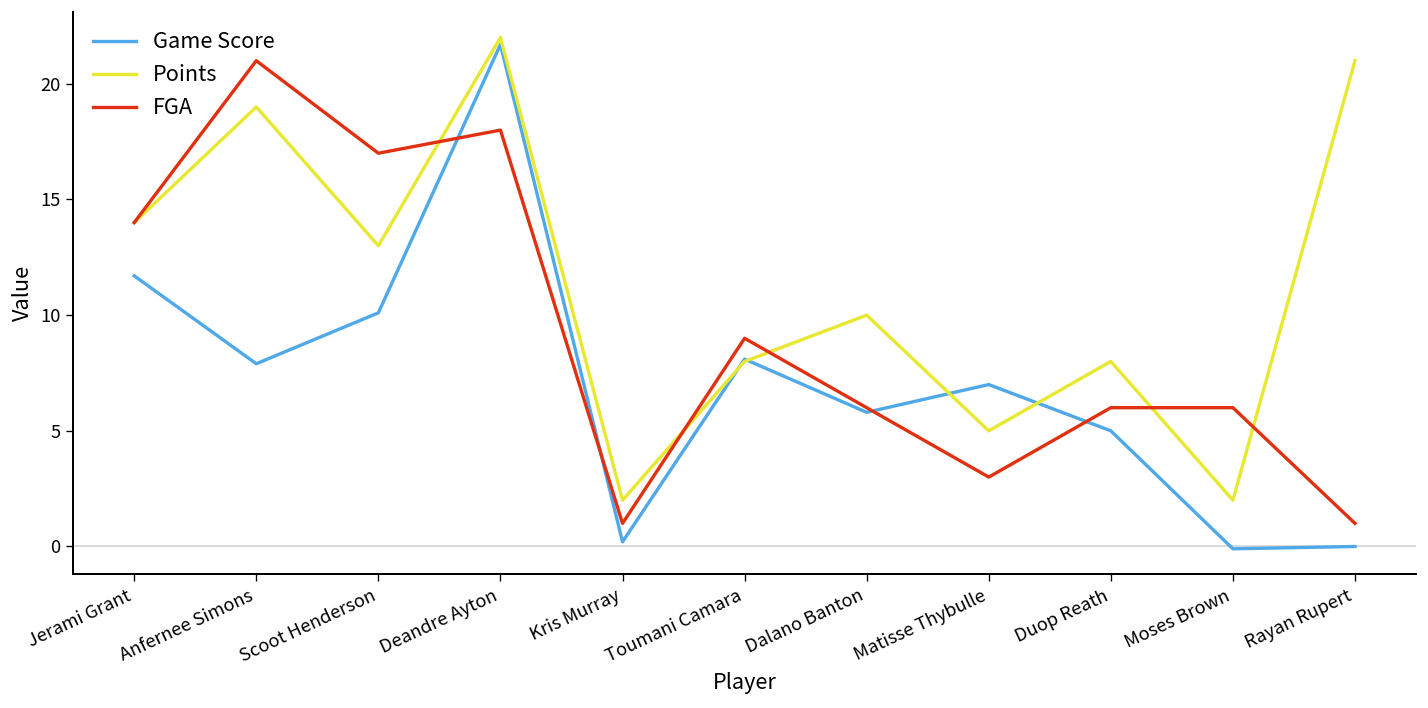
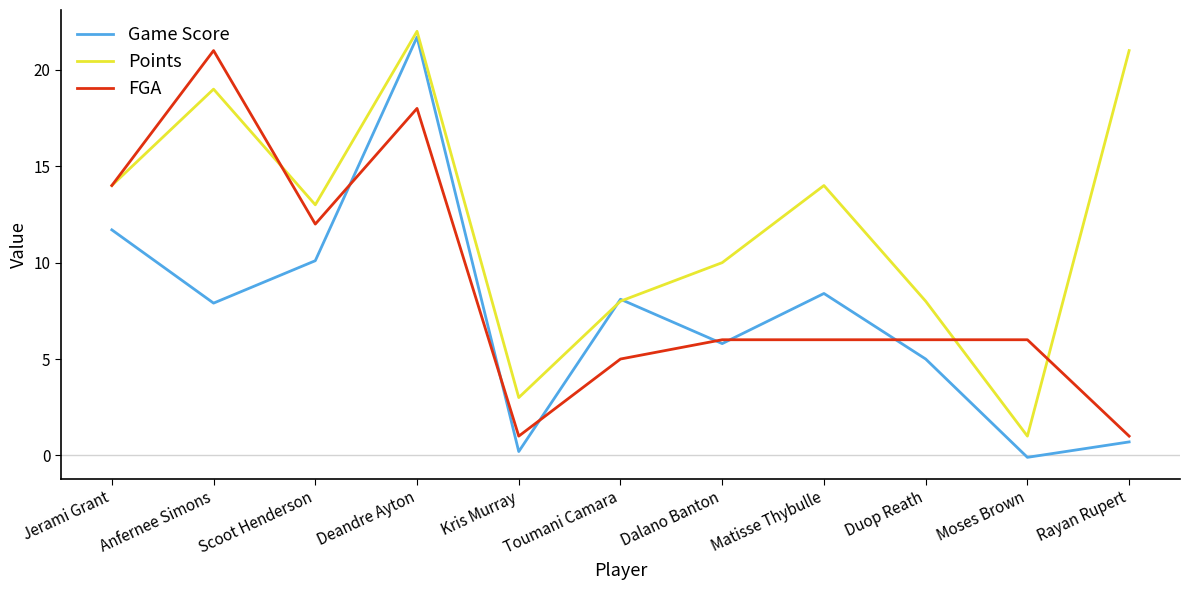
  {
    "Game Score": {
      "Jerami Grant": 11.7,
      "Anfernee Simons": 7.9,
      "Scoot Henderson": 10.1,
      "Deandre Ayton": 21.7,
      "Kris Murray": 0.2,
      "Dalano Banton": 5.8,
-     "Matisse Thybulle": 7.0,
+     "Matisse Thybulle": 8.4,
      "Duop Reath": 5.0,
      "Moses Brown": -0.1,
-     "Rayan Rupert": 0.0
+     "Rayan Rupert": 0.7
    },
    "Points": {
      "Anfernee Simons": 19,
      "Scoot Henderson": 13,
      "Deandre Ayton": 22,
-     "Kris Murray": 2,
+     "Kris Murray": 3,
      "Dalano Banton": 10,
-     "Matisse Thybulle": 5,
+     "Matisse Thybulle": 14,
      "Duop Reath": 8,
-     "Moses Brown": 2,
+     "Moses Brown": 1,
      "Rayan Rupert": 21
    },
    "FGA": {
      "Anfernee Simons": 21,
-     "Scoot Henderson": 17,
+     "Scoot Henderson": 12,
      "Deandre Ayton": 18,
      "Kris Murray": 1,
-     "Toumani Camara": 9,
+     "Toumani Camara": 5,
      "Dalano Banton": 6,
-     "Matisse Thybulle": 3,
+     "Matisse Thybulle": 6,
      "Duop Reath": 6,
      "Moses Brown": 6,
      "Rayan Rupert": 1
    }
  }
